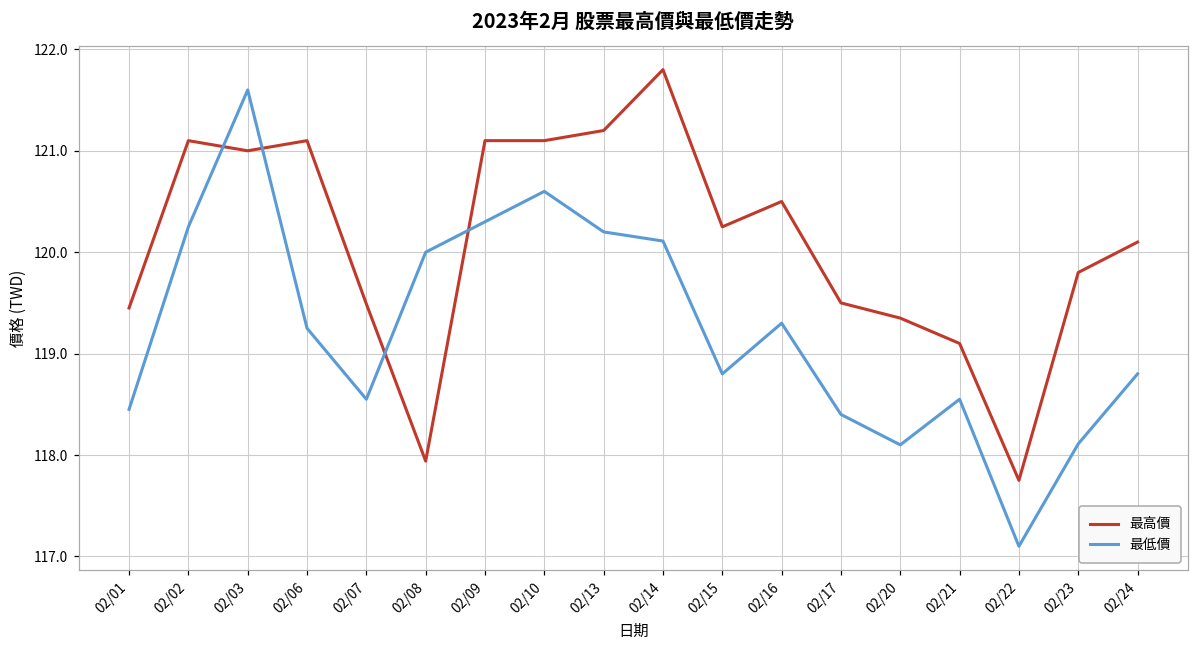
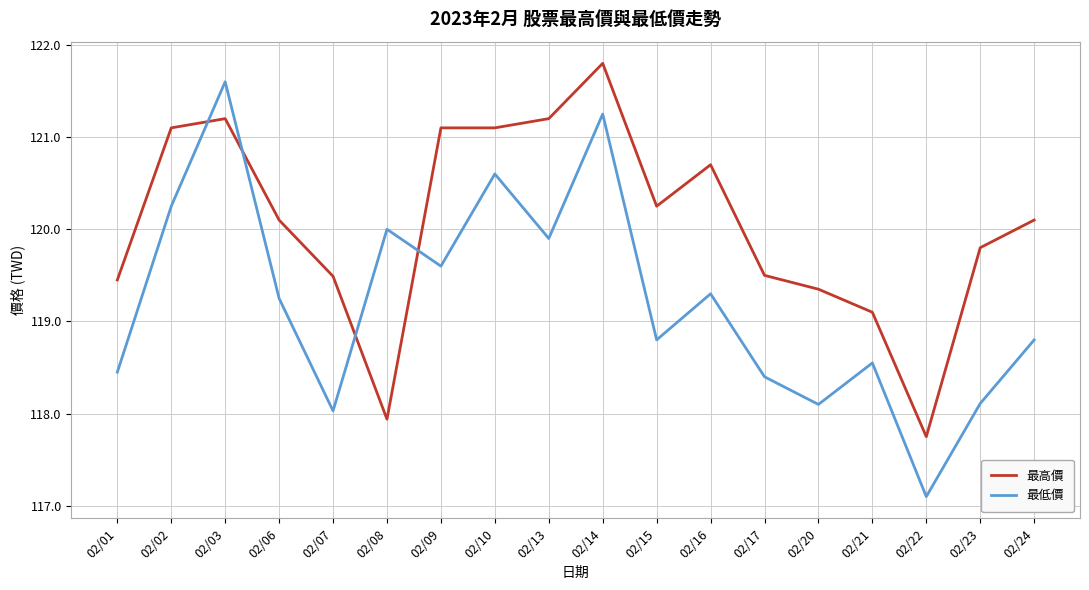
  {
    "最高價": {
      "02/01": 119.5,
      "02/02": 121.1,
-     "02/03": 121.0,
-     "02/06": 121.1,
+     "02/03": 121.2,
+     "02/06": 120.1,
      "02/07": 119.5,
      "02/08": 117.9,
      "02/09": 121.1,
      "02/10": 121.1,
      "02/13": 121.2,
      "02/14": 121.8,
      "02/15": 120.3,
-     "02/16": 120.5,
+     "02/16": 120.7,
      "02/17": 119.5,
      "02/20": 119.4,
      "02/21": 119.1,
      "02/22": 117.8,
      "02/23": 119.8,
      "02/24": 120.1
    },
    "最低價": {
      "02/01": 118.5,
      "02/02": 120.3,
      "02/03": 121.6,
      "02/06": 119.3,
-     "02/07": 118.6,
+     "02/07": 118.0,
      "02/08": 120.0,
-     "02/09": 120.3,
+     "02/09": 119.6,
      "02/10": 120.6,
-     "02/13": 120.2,
-     "02/14": 120.1,
+     "02/13": 119.9,
+     "02/14": 121.3,
      "02/15": 118.8,
      "02/16": 119.3,
      "02/17": 118.4,
      "02/20": 118.1,
      "02/21": 118.6,
      "02/22": 117.1,
      "02/23": 118.1,
      "02/24": 118.8
    }
  }
